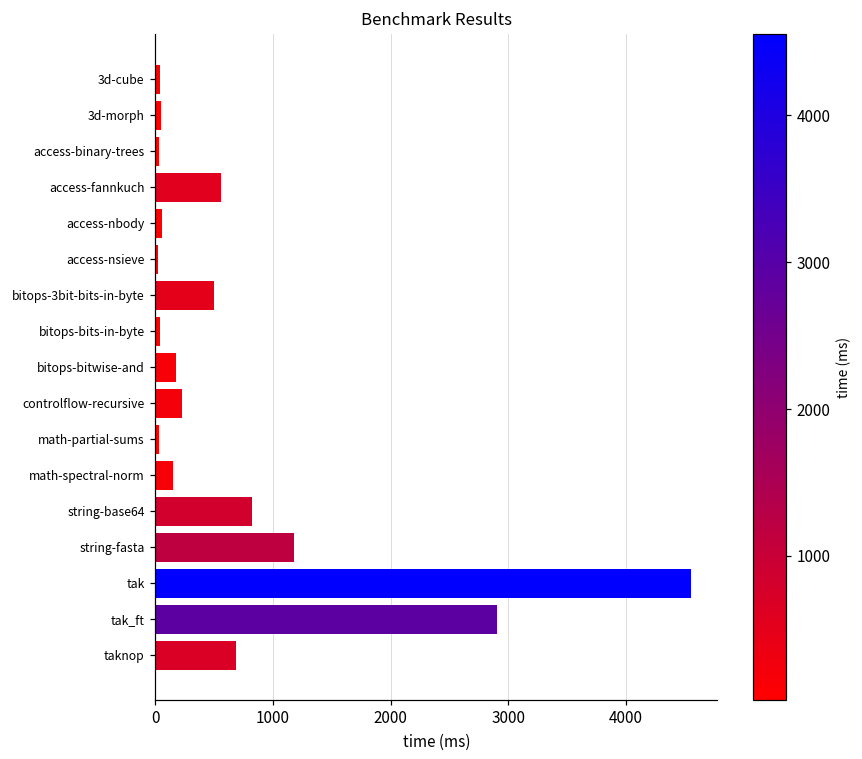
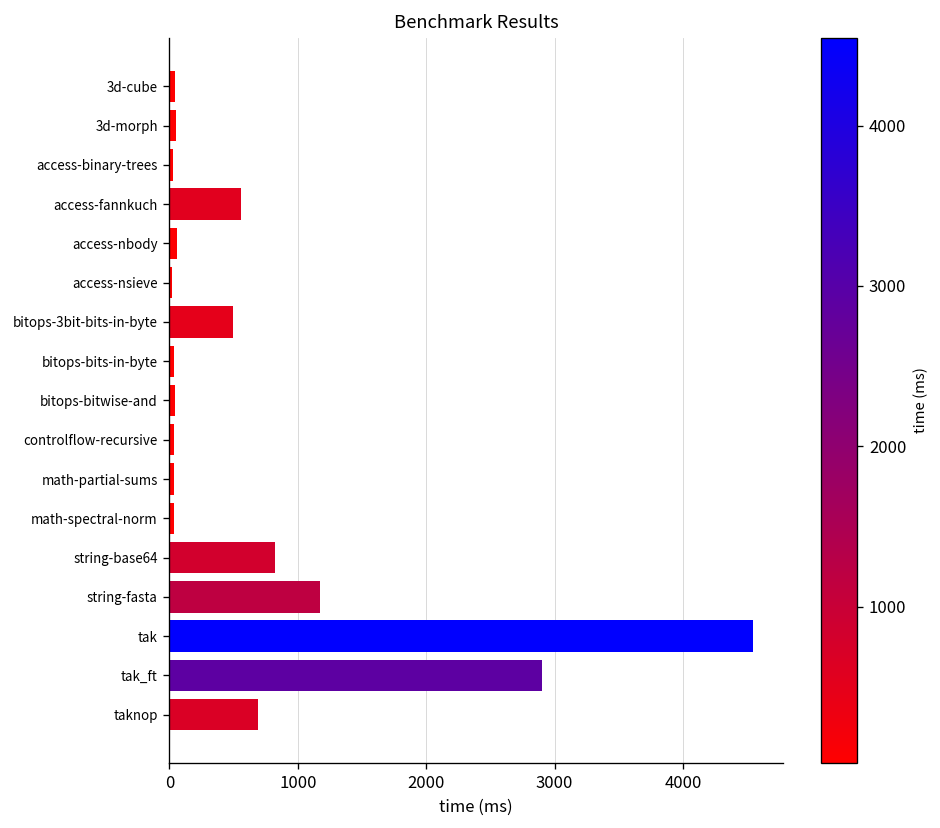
  {
    "3d-cube": 40,
    "3d-morph": 50,
    "access-binary-trees": 30,
    "access-fannkuch": 560,
    "access-nbody": 60,
    "bitops-3bit-bits-in-byte": 500,
    "bitops-bits-in-byte": 40,
-   "bitops-bitwise-and": 170,
-   "controlflow-recursive": 230,
+   "bitops-bitwise-and": 40,
+   "controlflow-recursive": 40,
    "math-partial-sums": 30,
-   "math-spectral-norm": 150,
+   "math-spectral-norm": 30,
    "string-base64": 820,
    "string-fasta": 1180,
    "tak": 4550,
    "tak_ft": 2900,
    "taknop": 690
  }
